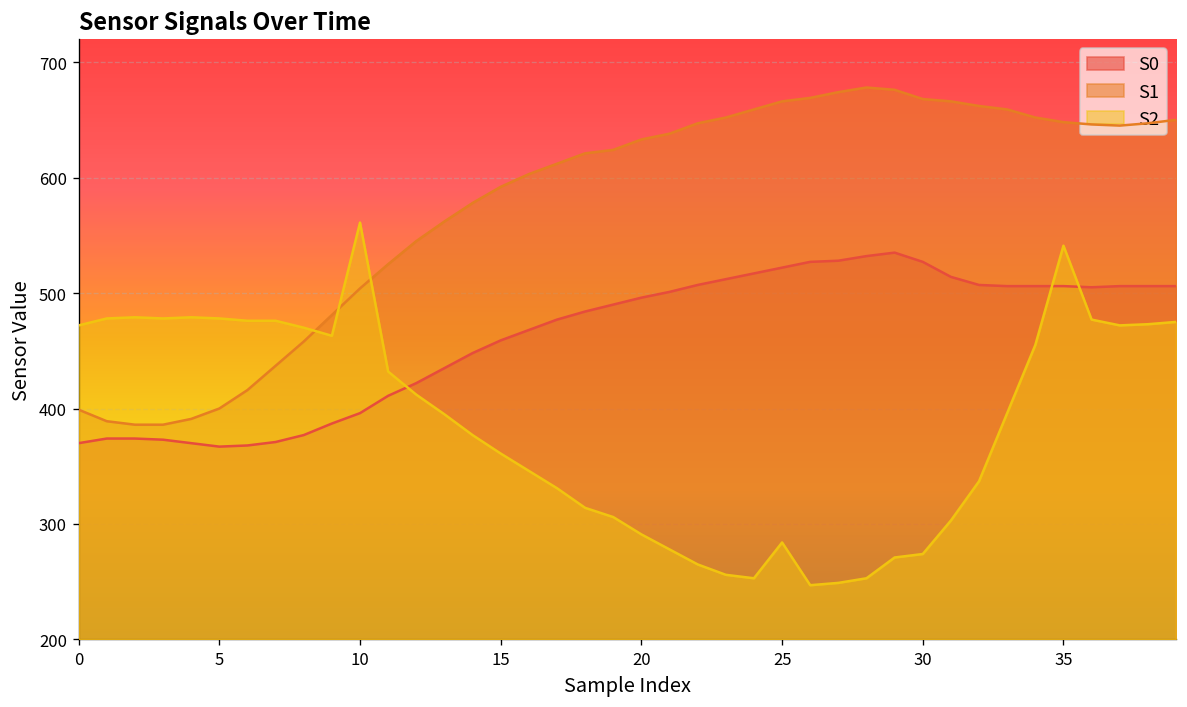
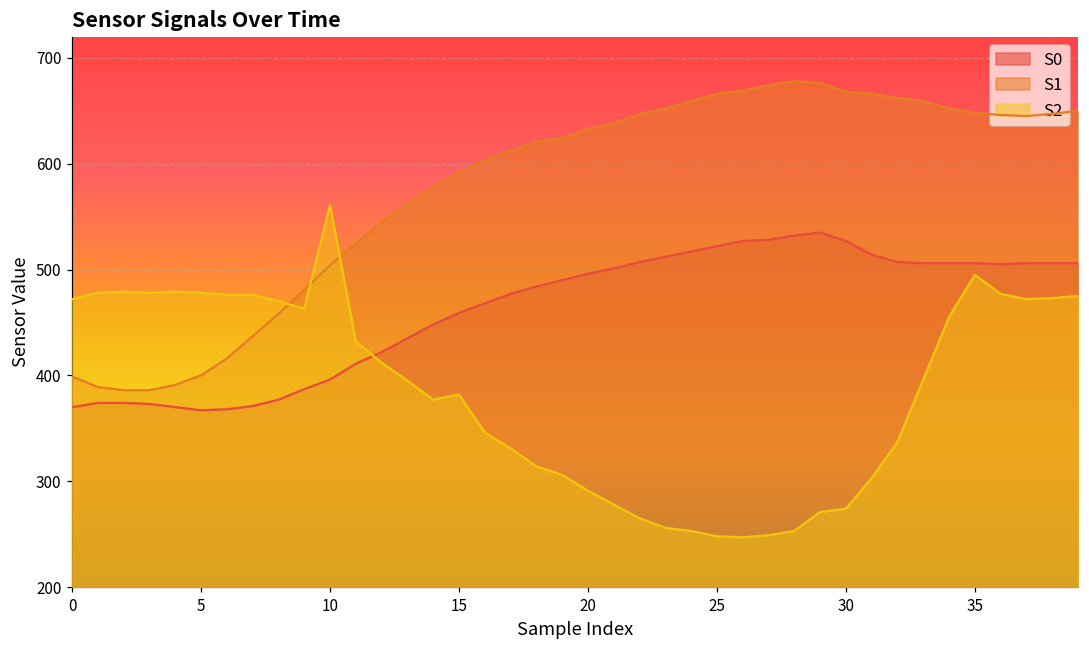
  {
    "S2": {
      "0": 470,
      "5": 480,
      "10": 560,
-     "15": 360,
+     "15": 380,
      "20": 290,
-     "25": 280,
+     "25": 250,
      "30": 270,
-     "35": 540
+     "35": 500
    }
  }
